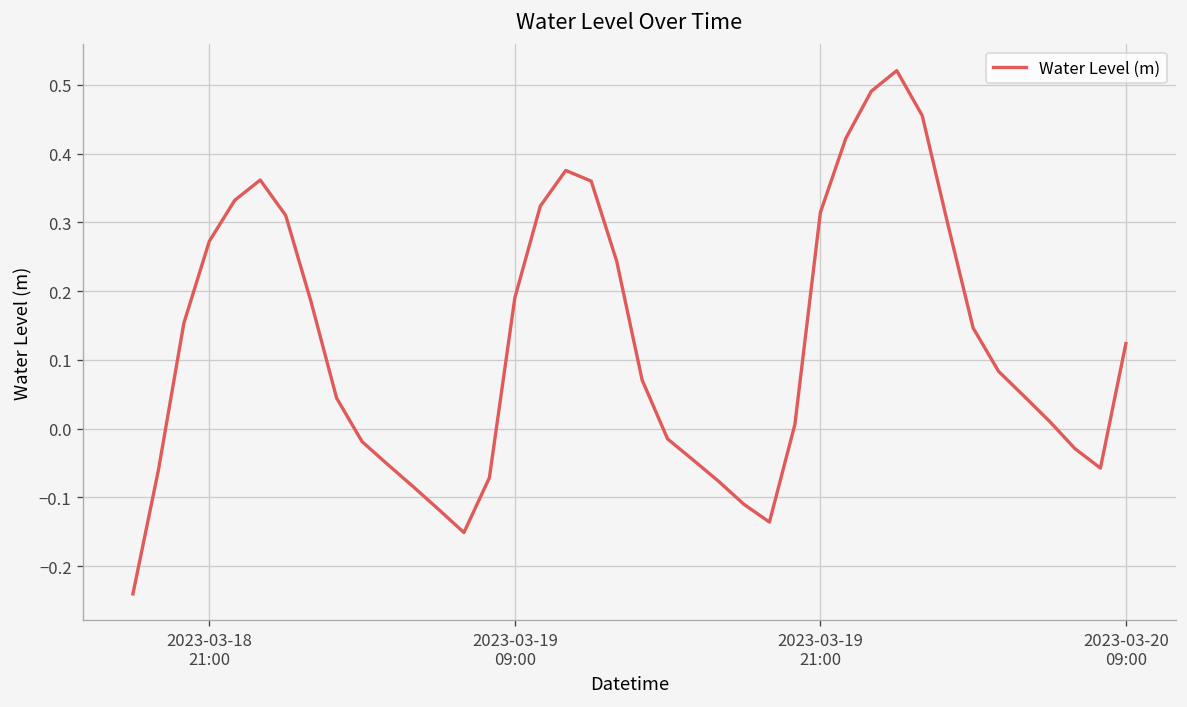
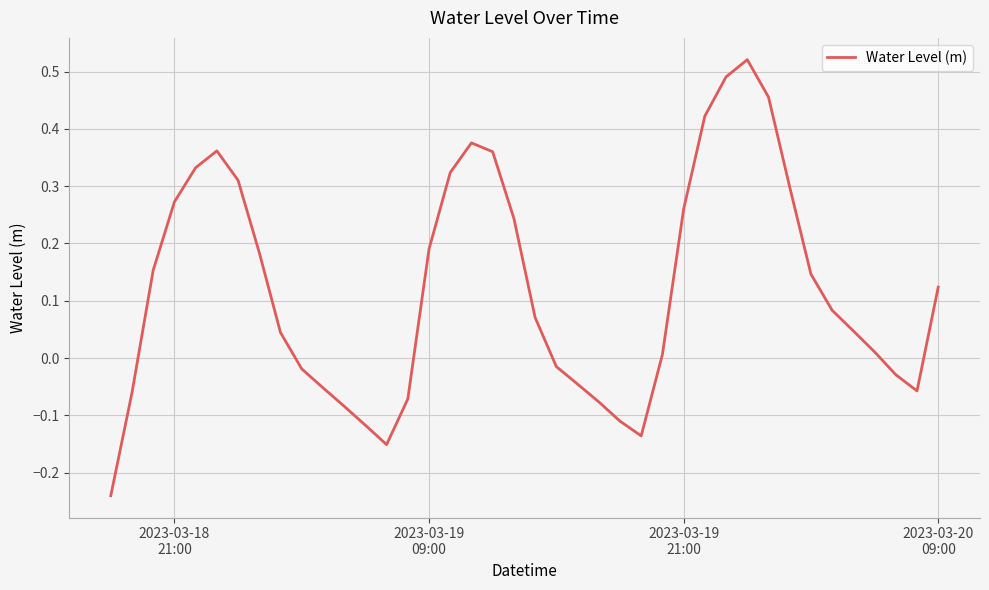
  {
    "2023-03-18 21:00": 0.27,
    "2023-03-19 09:00": 0.19,
-   "2023-03-19 21:00": 0.31,
+   "2023-03-19 21:00": 0.26,
    "2023-03-20 09:00": 0.12
  }
